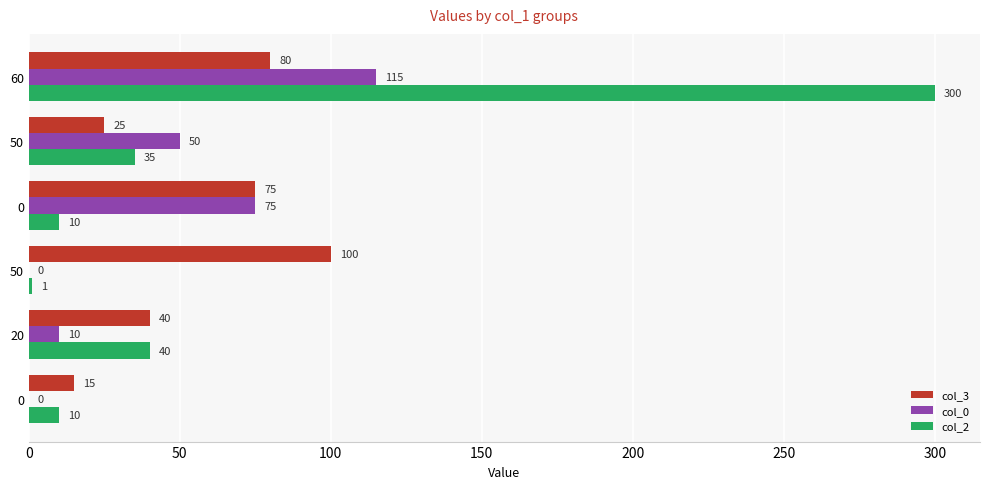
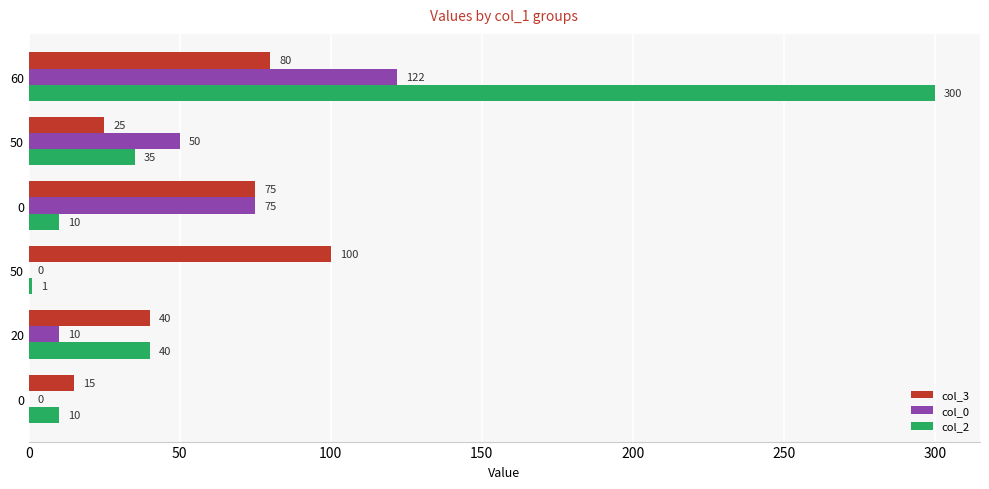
  {
    "col_3": {
      "60": 80,
      "20": 40
    },
    "col_0": {
-     "60": 115,
+     "60": 122,
      "20": 10
    },
    "col_2": {
      "60": 300,
      "20": 40
    }
  }
